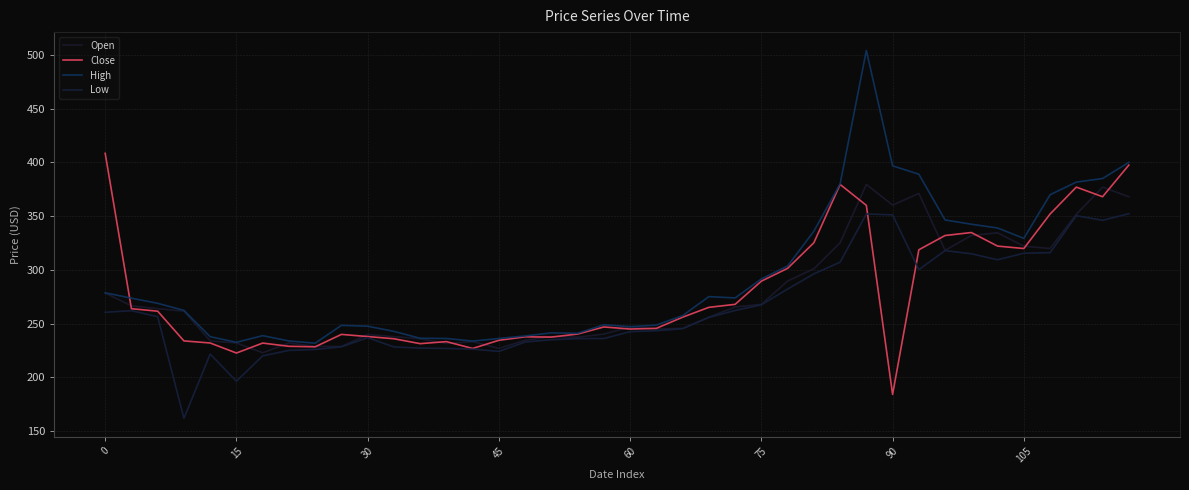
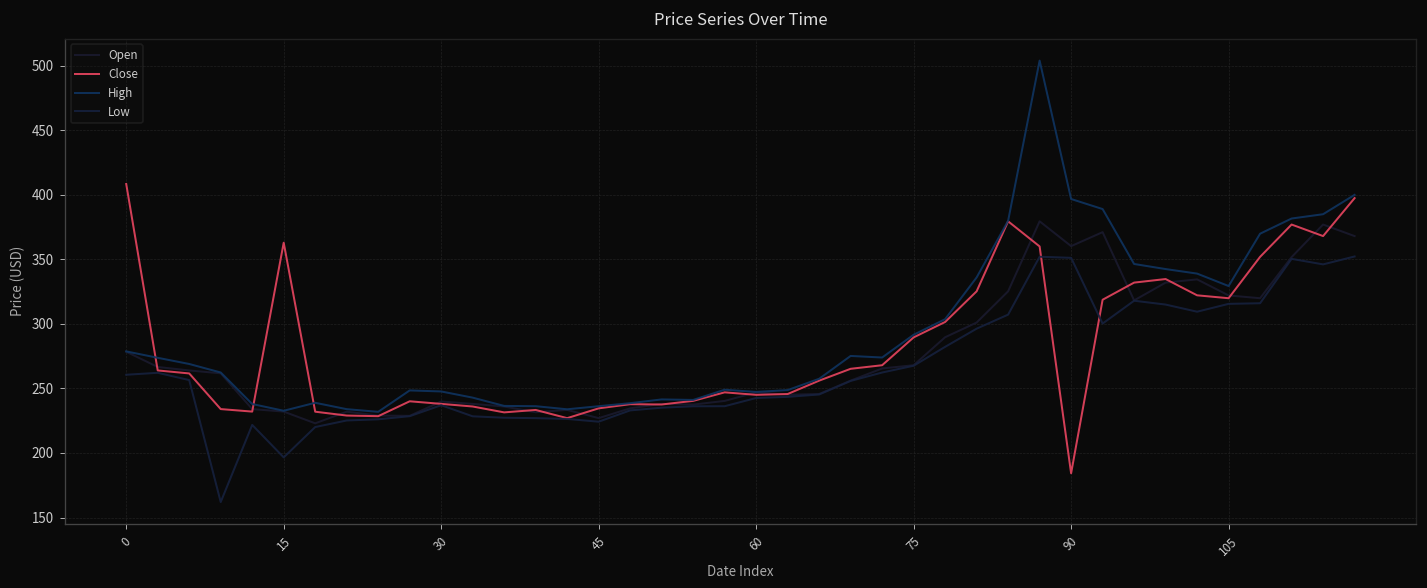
  {
    "Close": {
      "0": 408,
-     "15": 223,
+     "15": 363,
      "90": 184
    }
  }
